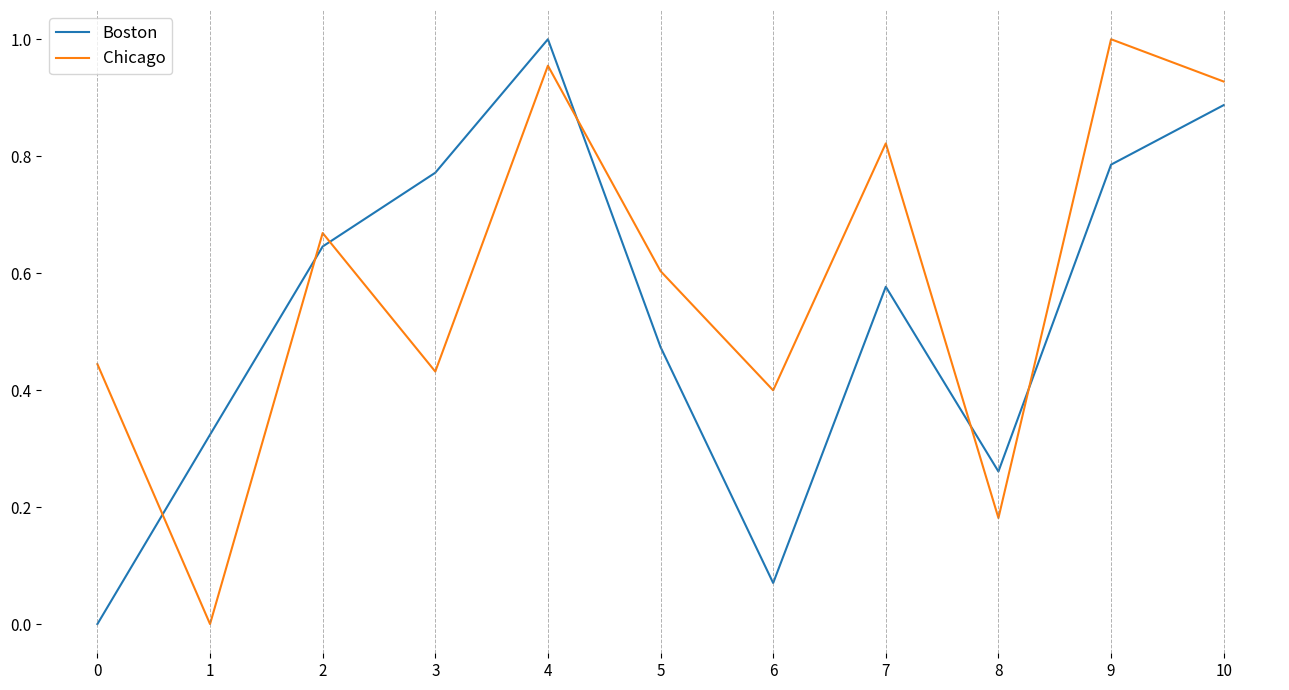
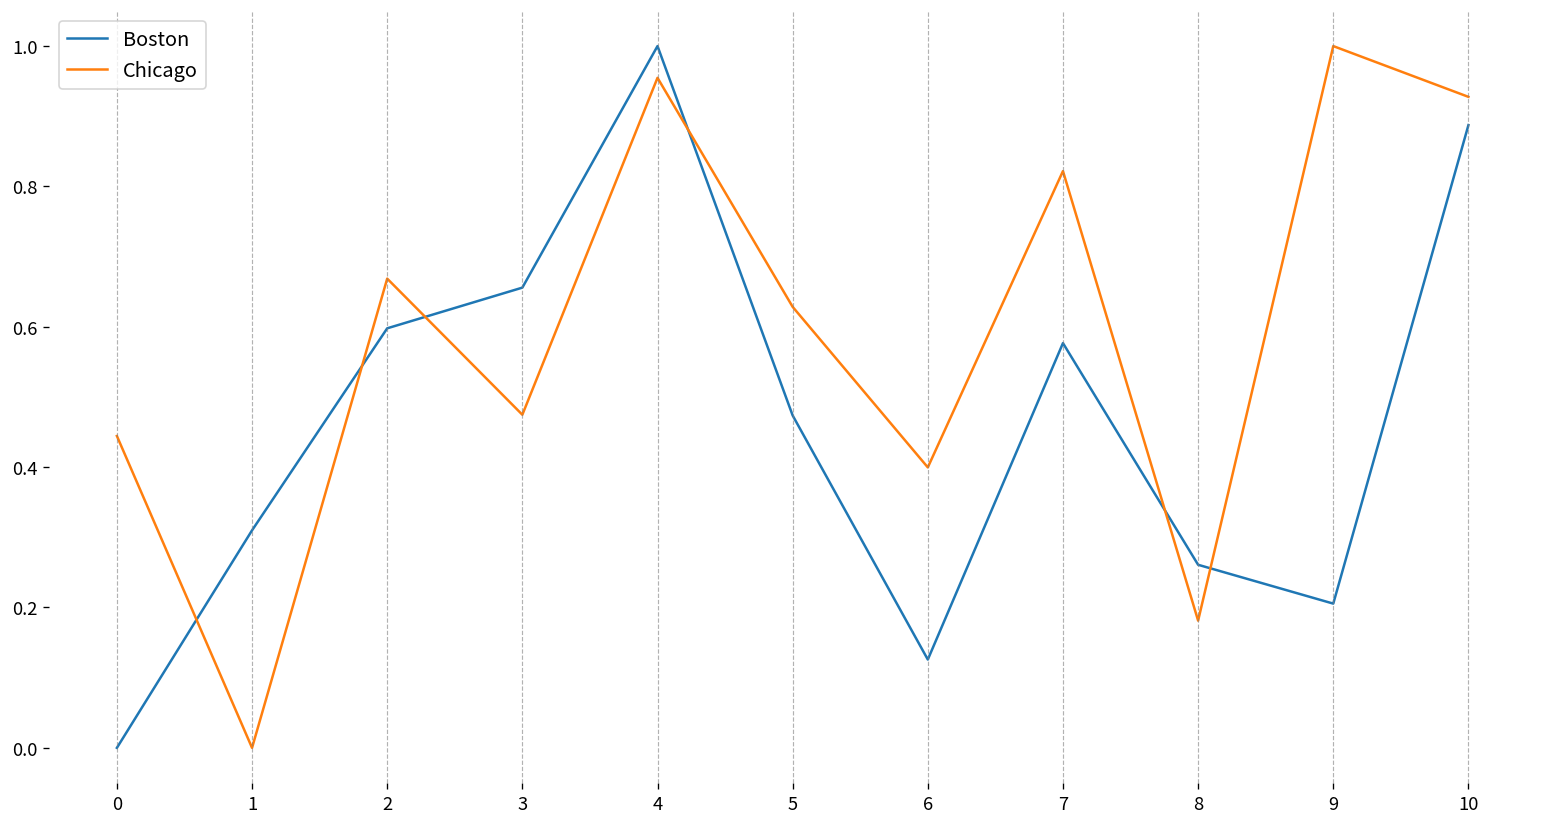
  {
    "Boston": {
      "0": 0.00,
-     "1": 0.32,
-     "2": 0.65,
-     "3": 0.77,
+     "1": 0.31,
+     "2": 0.60,
+     "3": 0.66,
      "4": 1.00,
      "5": 0.47,
-     "6": 0.07,
+     "6": 0.13,
      "7": 0.58,
      "8": 0.26,
-     "9": 0.79,
+     "9": 0.21,
      "10": 0.89
    },
    "Chicago": {
      "0": 0.44,
      "1": 0.00,
      "2": 0.67,
-     "3": 0.43,
+     "3": 0.47,
      "4": 0.95,
-     "5": 0.60,
+     "5": 0.63,
      "6": 0.40,
      "7": 0.82,
      "8": 0.18,
      "9": 1.00,
      "10": 0.93
    }
  }
